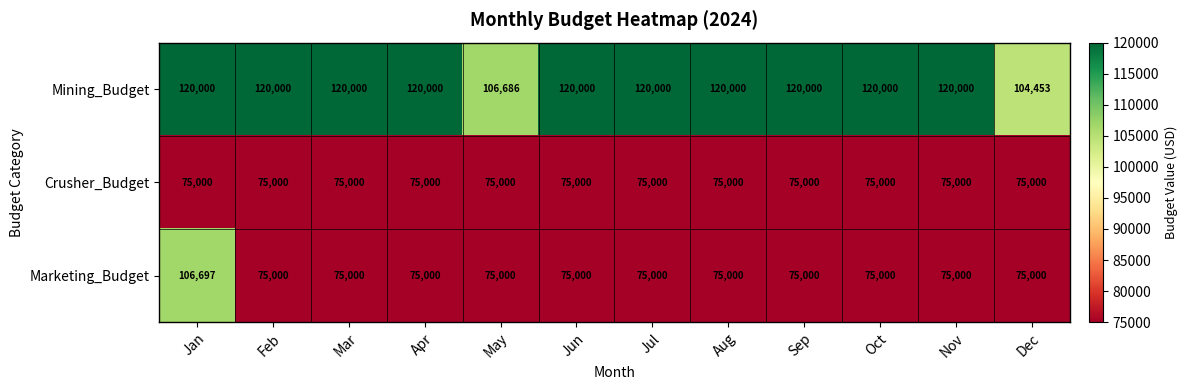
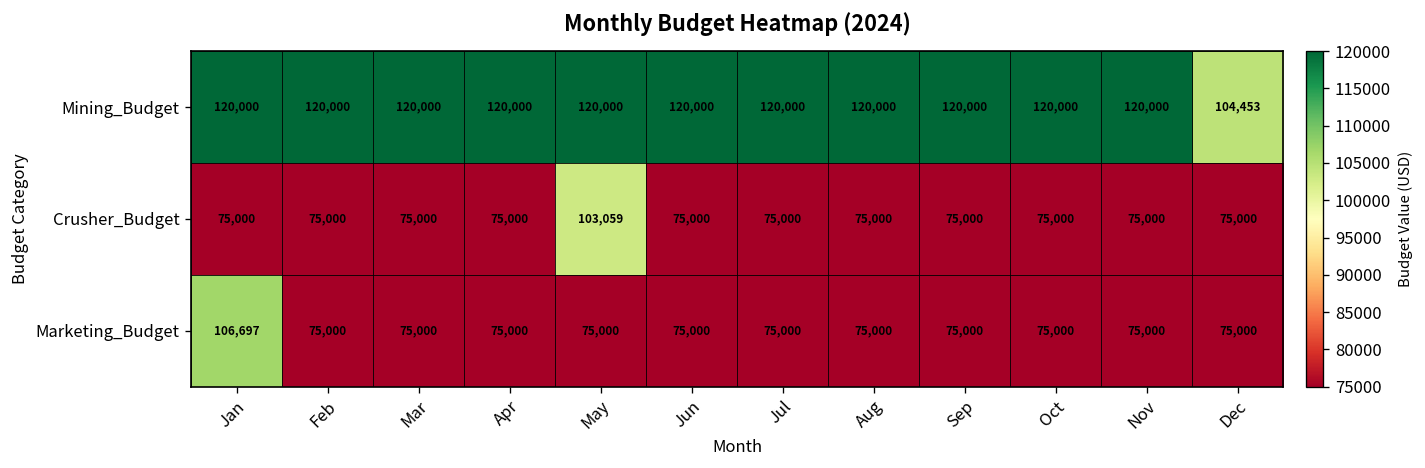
  {
    "Mining_Budget": {
      "Jan": "120,000",
      "Feb": "120,000",
      "Mar": "120,000",
      "Apr": "120,000",
-     "May": "106,686",
+     "May": "120,000",
      "Jun": "120,000",
      "Jul": "120,000",
      "Aug": "120,000",
      "Sep": "120,000",
      "Oct": "120,000",
      "Nov": "120,000",
      "Dec": "104,453"
    },
    "Crusher_Budget": {
      "Jan": "75,000",
      "Feb": "75,000",
      "Mar": "75,000",
      "Apr": "75,000",
-     "May": "75,000",
+     "May": "103,059",
      "Jun": "75,000",
      "Jul": "75,000",
      "Aug": "75,000",
      "Sep": "75,000",
      "Oct": "75,000",
      "Nov": "75,000",
      "Dec": "75,000"
    },
    "Marketing_Budget": {
      "Jan": "106,697",
      "Feb": "75,000",
      "Mar": "75,000",
      "Apr": "75,000",
      "May": "75,000",
      "Jun": "75,000",
      "Jul": "75,000",
      "Aug": "75,000",
      "Sep": "75,000",
      "Oct": "75,000",
      "Nov": "75,000",
      "Dec": "75,000"
    }
  }
